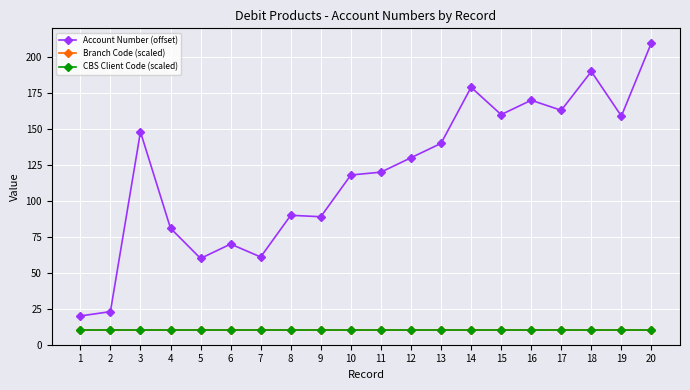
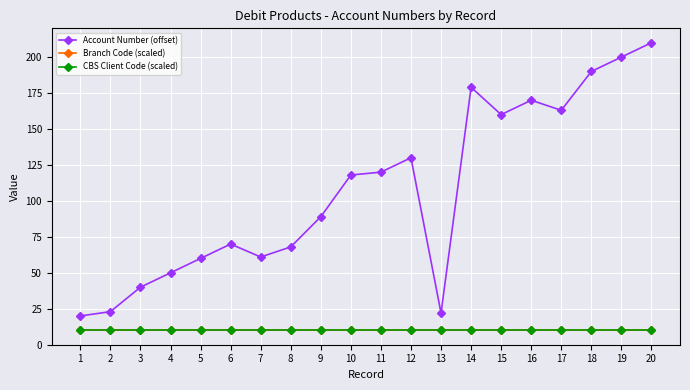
  {
    "Account Number (offset)": {
      "1": 20,
      "2": 23,
-     "3": 148,
-     "4": 81,
+     "3": 40,
+     "4": 50,
      "5": 60,
      "6": 70,
      "7": 61,
-     "8": 90,
+     "8": 68,
      "9": 89,
      "10": 118,
      "11": 120,
      "12": 130,
-     "13": 140,
+     "13": 22,
      "14": 179,
      "15": 160,
      "16": 170,
      "17": 163,
      "18": 190,
-     "19": 159,
+     "19": 200,
      "20": 210
    },
    "CBS Client Code (scaled)": {
      "1": 10,
      "2": 10,
      "3": 10,
      "4": 10,
      "5": 10,
      "6": 10,
      "7": 10,
      "8": 10,
      "9": 10,
      "10": 10,
      "11": 10,
      "12": 10,
      "13": 10,
      "14": 10,
      "15": 10,
      "16": 10,
      "17": 10,
      "18": 10,
      "19": 10,
      "20": 10
    }
  }
